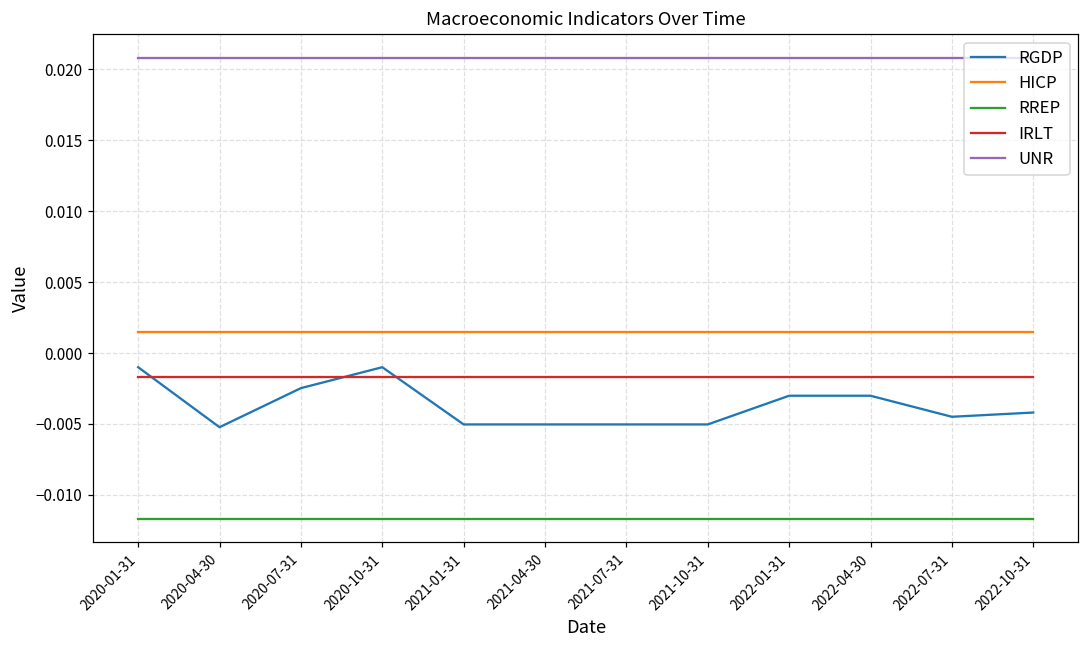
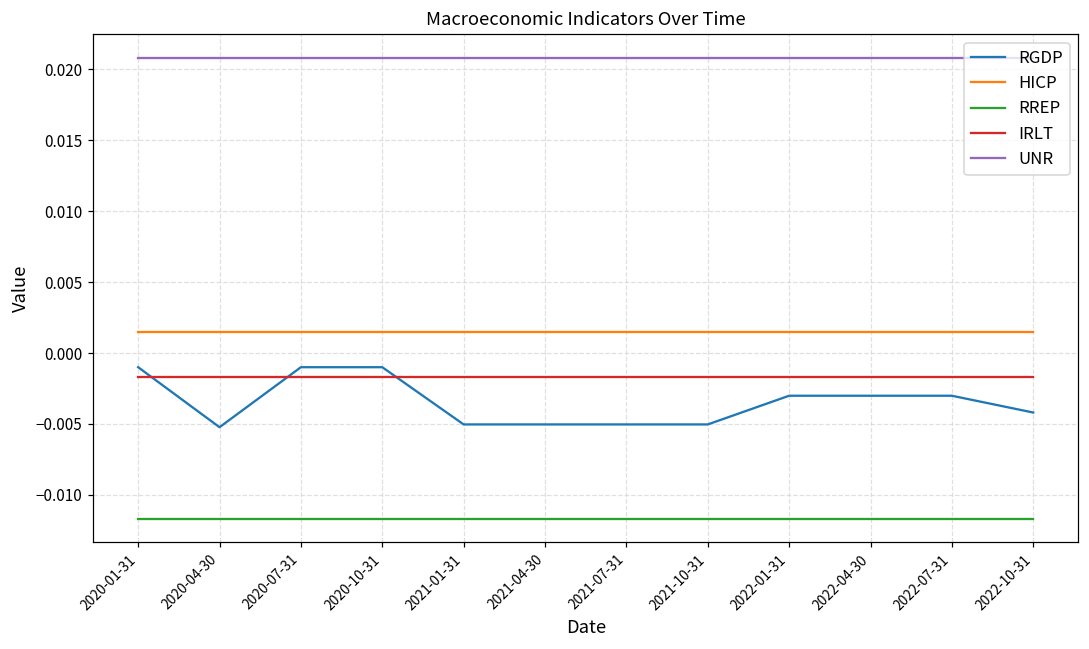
  {
    "RGDP": {
      "2020-01-31": -0.0010,
      "2020-04-30": -0.0052,
-     "2020-07-31": -0.0025,
+     "2020-07-31": -0.0010,
      "2020-10-31": -0.0010,
      "2021-01-31": -0.0050,
      "2021-04-30": -0.0050,
      "2021-07-31": -0.0050,
      "2021-10-31": -0.0050,
      "2022-01-31": -0.0030,
      "2022-04-30": -0.0030,
-     "2022-07-31": -0.0045,
+     "2022-07-31": -0.0030,
      "2022-10-31": -0.0042
    },
    "HICP": {
      "2020-01-31": 0.0015,
      "2020-04-30": 0.0015,
      "2020-07-31": 0.0015,
      "2020-10-31": 0.0015,
      "2021-01-31": 0.0015,
      "2021-04-30": 0.0015,
      "2021-07-31": 0.0015,
      "2021-10-31": 0.0015,
      "2022-01-31": 0.0015,
      "2022-04-30": 0.0015,
      "2022-07-31": 0.0015,
      "2022-10-31": 0.0015
    },
    "RREP": {
      "2020-01-31": -0.0117,
      "2020-04-30": -0.0117,
      "2020-07-31": -0.0117,
      "2020-10-31": -0.0117,
      "2021-01-31": -0.0117,
      "2021-04-30": -0.0117,
      "2021-07-31": -0.0117,
      "2021-10-31": -0.0117,
      "2022-01-31": -0.0117,
      "2022-04-30": -0.0117,
      "2022-07-31": -0.0117,
      "2022-10-31": -0.0117
    },
    "IRLT": {
      "2020-01-31": -0.0017,
      "2020-04-30": -0.0017,
      "2020-07-31": -0.0017,
      "2020-10-31": -0.0017,
      "2021-01-31": -0.0017,
      "2021-04-30": -0.0017,
      "2021-07-31": -0.0017,
      "2021-10-31": -0.0017,
      "2022-01-31": -0.0017,
      "2022-04-30": -0.0017,
      "2022-07-31": -0.0017,
      "2022-10-31": -0.0017
    },
    "UNR": {
      "2020-01-31": 0.0208,
      "2020-04-30": 0.0208,
      "2020-07-31": 0.0208,
      "2020-10-31": 0.0208,
      "2021-01-31": 0.0208,
      "2021-04-30": 0.0208,
      "2021-07-31": 0.0208,
      "2021-10-31": 0.0208,
      "2022-01-31": 0.0208,
      "2022-04-30": 0.0208,
      "2022-07-31": 0.0208
    }
  }
